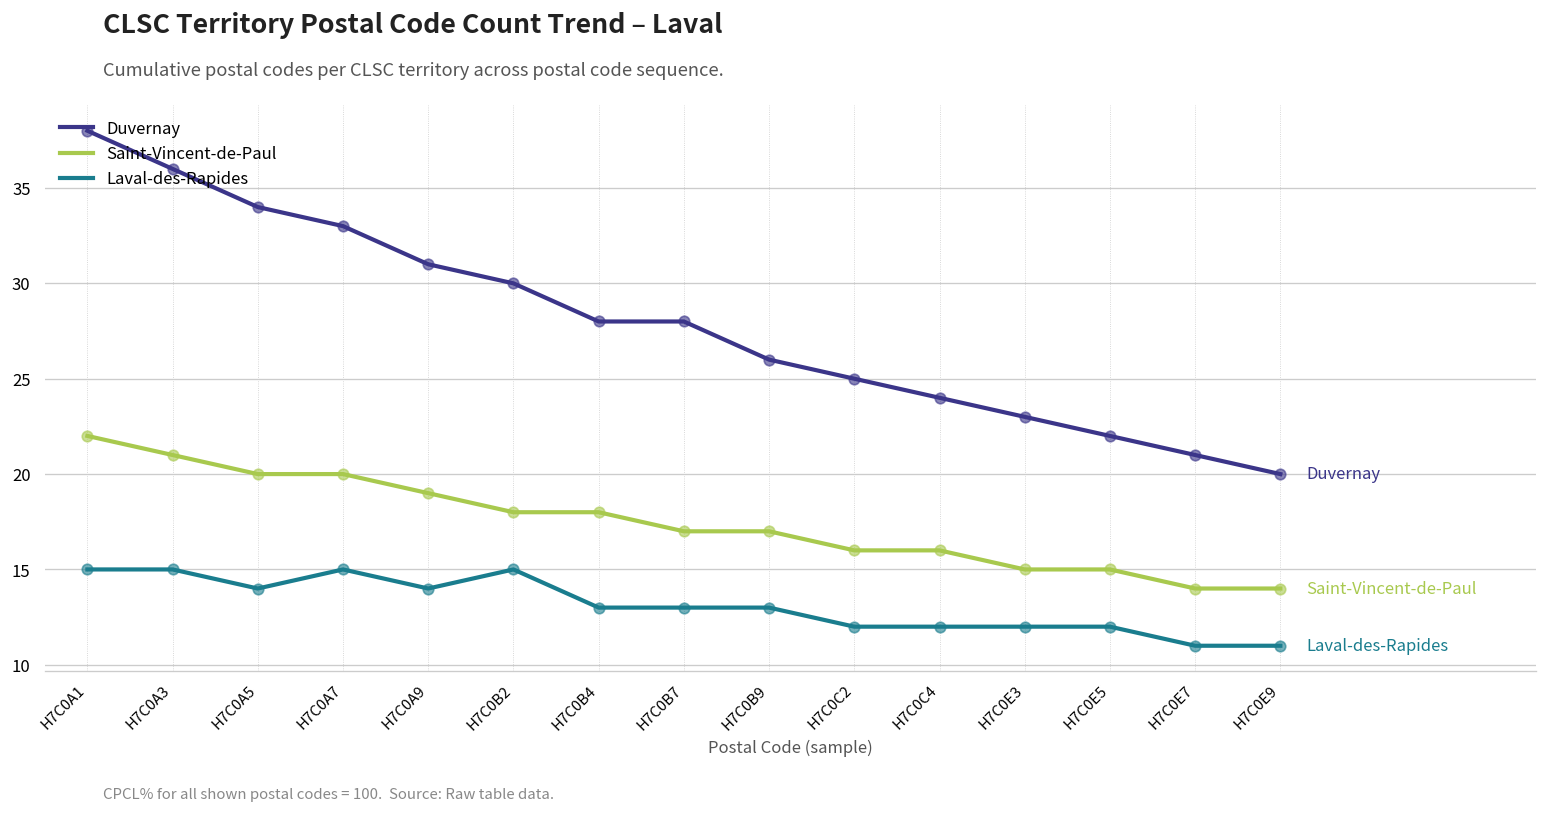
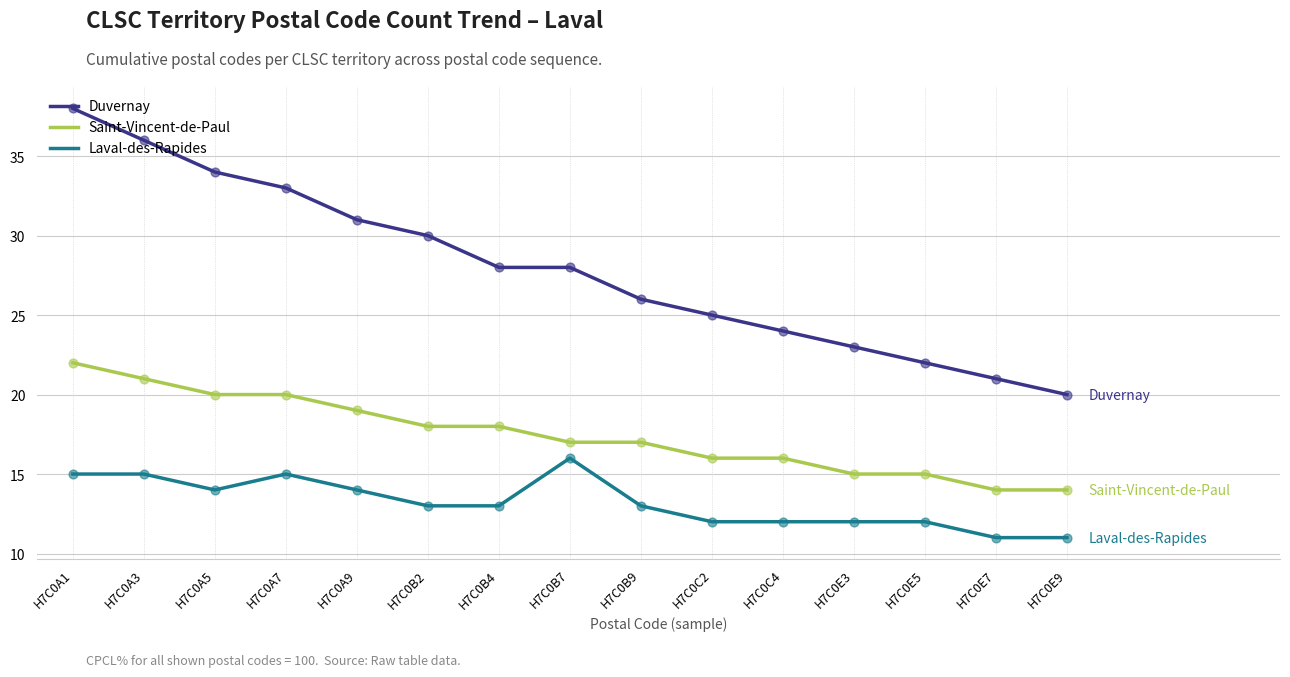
  {
    "Duvernay": {
      "H7C0A1": 38,
      "H7C0A3": 36,
      "H7C0A5": 34,
      "H7C0A7": 33,
      "H7C0A9": 31,
      "H7C0B2": 30,
      "H7C0B4": 28,
      "H7C0B7": 28,
      "H7C0B9": 26,
      "H7C0C2": 25,
      "H7C0C4": 24,
      "H7C0E3": 23,
      "H7C0E5": 22,
      "H7C0E7": 21,
      "H7C0E9": 20
    },
    "Saint-Vincent-de-Paul": {
      "H7C0A1": 22,
      "H7C0A3": 21,
      "H7C0A5": 20,
      "H7C0A7": 20,
      "H7C0A9": 19,
      "H7C0B2": 18,
      "H7C0B4": 18,
      "H7C0B7": 17,
      "H7C0B9": 17,
      "H7C0C2": 16,
      "H7C0C4": 16,
      "H7C0E3": 15,
      "H7C0E5": 15,
      "H7C0E7": 14,
      "H7C0E9": 14
    },
    "Laval-des-Rapides": {
      "H7C0A1": 15,
      "H7C0A3": 15,
      "H7C0A5": 14,
      "H7C0A7": 15,
      "H7C0A9": 14,
-     "H7C0B2": 15,
+     "H7C0B2": 13,
      "H7C0B4": 13,
-     "H7C0B7": 13,
+     "H7C0B7": 16,
      "H7C0B9": 13,
      "H7C0C2": 12,
      "H7C0C4": 12,
      "H7C0E3": 12,
      "H7C0E5": 12,
      "H7C0E7": 11,
      "H7C0E9": 11
    }
  }
